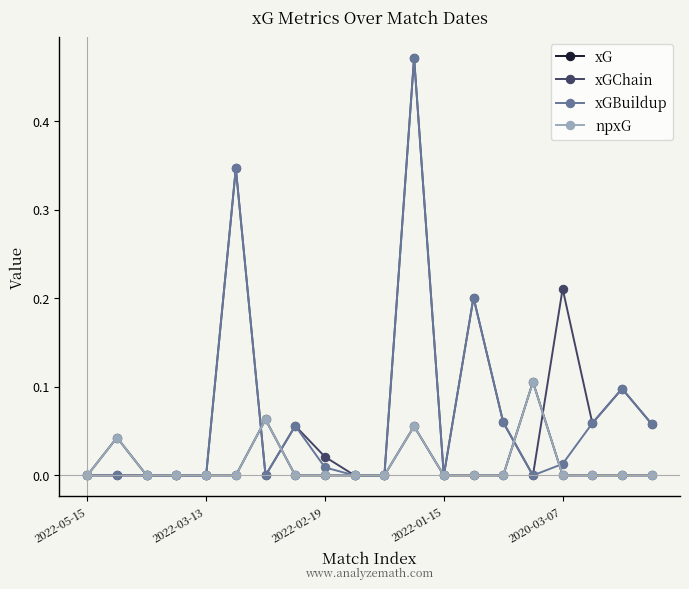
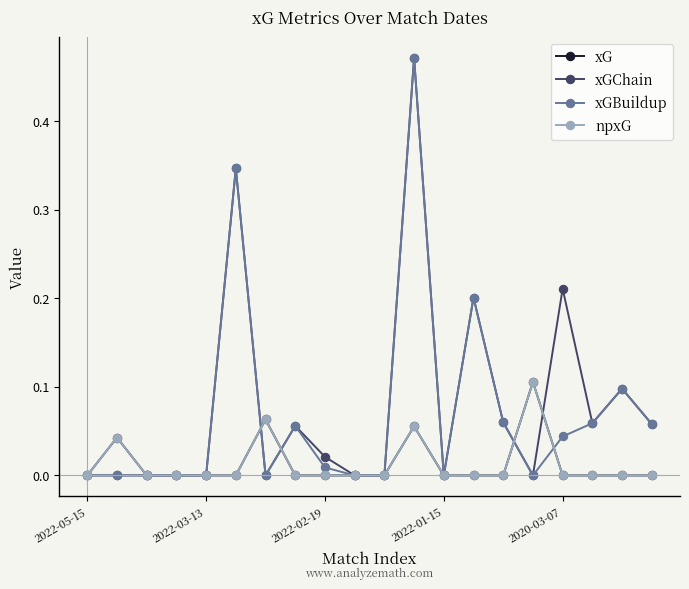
  {
    "npxG": {
      "2022-02-19": 0.00,
      "2020-03-07": 0.00
    },
    "xGChain": {
      "2022-02-19": 0.02,
      "2020-03-07": 0.21
    },
    "xGBuildup": {
      "2022-02-19": 0.01,
-     "2020-03-07": 0.01
+     "2020-03-07": 0.04
    }
  }
